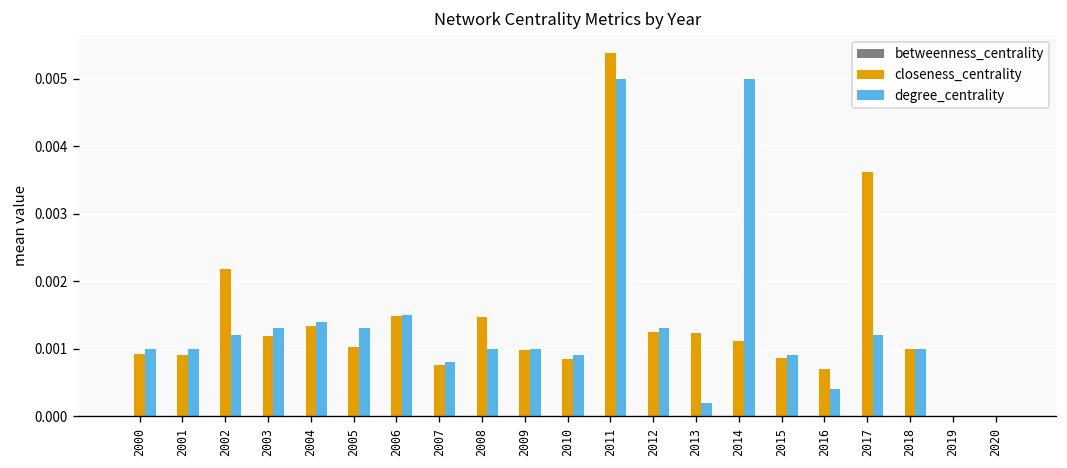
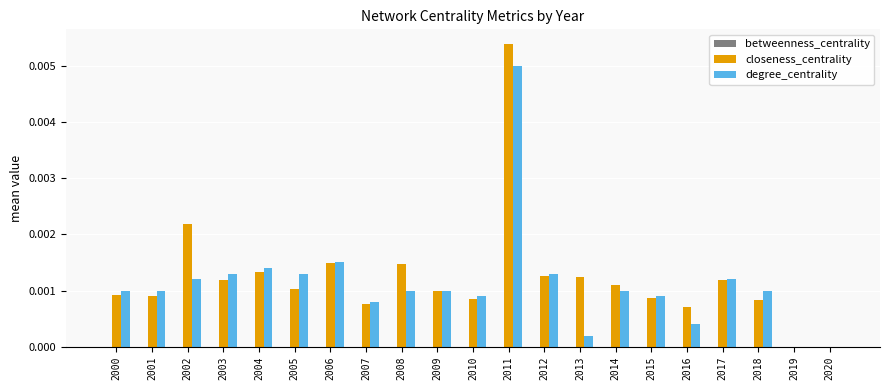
  {
    "betweenness_centrality": {
      "2005": 0.0000,
      "2006": 0.0000,
      "2008": 0.0000,
      "2009": 0.0000,
      "2011": 0.0000,
      "2014": 0.0000,
      "2020": 0.0000
    },
    "closeness_centrality": {
      "2000": 0.0009,
      "2001": 0.0009,
      "2002": 0.0022,
      "2003": 0.0012,
      "2004": 0.0013,
      "2005": 0.0010,
      "2006": 0.0015,
      "2007": 0.0008,
      "2008": 0.0015,
      "2009": 0.0010,
      "2010": 0.0008,
      "2011": 0.0054,
      "2012": 0.0013,
      "2013": 0.0012,
      "2014": 0.0011,
      "2015": 0.0009,
      "2016": 0.0007,
-     "2017": 0.0036,
-     "2018": 0.0010,
+     "2017": 0.0012,
+     "2018": 0.0008,
      "2019": 0.0000,
      "2020": 0.0000
    },
    "degree_centrality": {
      "2000": 0.001,
      "2001": 0.001,
      "2002": 0.0012,
      "2003": 0.0013,
      "2004": 0.0014,
      "2005": 0.0013,
      "2006": 0.0015,
      "2007": 0.0008,
      "2008": 0.001,
      "2009": 0.001,
      "2010": 0.0009,
      "2011": 0.005,
      "2012": 0.0013,
      "2013": 0.0002,
-     "2014": 0.005,
+     "2014": 0.001,
      "2015": 0.0009,
      "2016": 0.0004,
      "2017": 0.0012,
      "2018": 0.001,
      "2019": 0.000,
      "2020": 0.000
    }
  }
